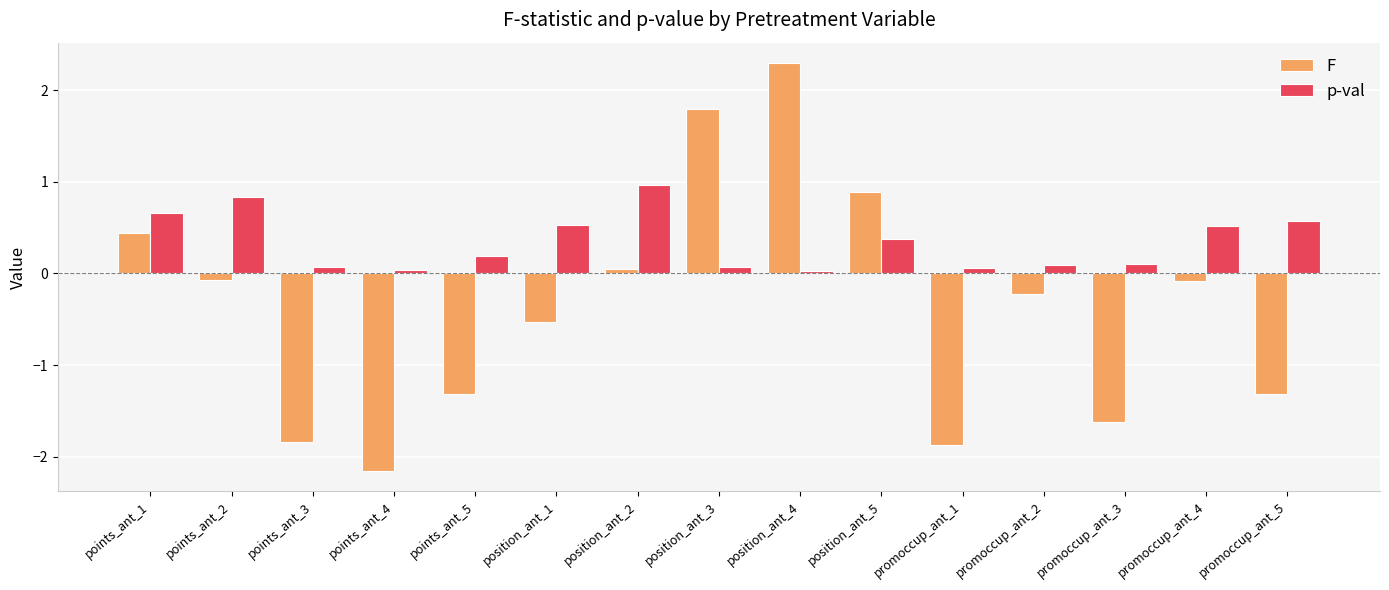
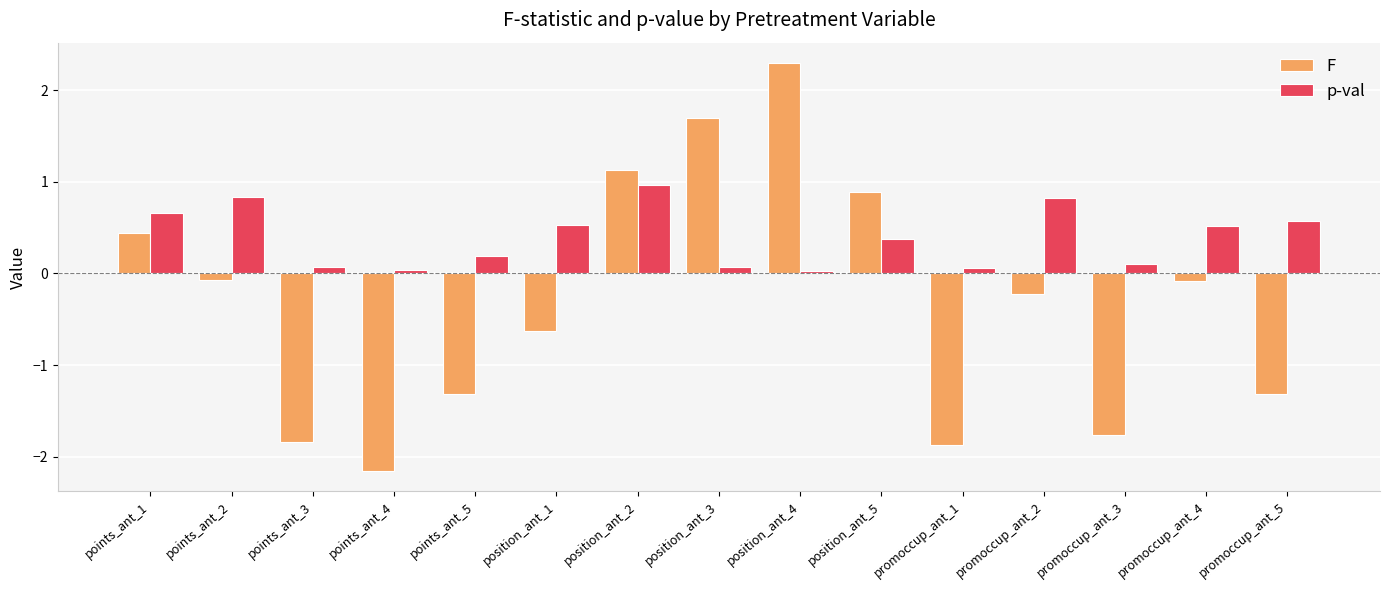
  {
    "F": {
      "points_ant_1": 0.4,
      "points_ant_2": -0.1,
      "points_ant_3": -1.8,
      "points_ant_4": -2.2,
      "points_ant_5": -1.3,
-     "position_ant_1": -0.5,
-     "position_ant_2": 0.0,
-     "position_ant_3": 1.8,
+     "position_ant_1": -0.6,
+     "position_ant_2": 1.1,
+     "position_ant_3": 1.7,
      "position_ant_4": 2.3,
      "position_ant_5": 0.9,
      "promoccup_ant_1": -1.9,
      "promoccup_ant_2": -0.2,
-     "promoccup_ant_3": -1.6,
+     "promoccup_ant_3": -1.8,
      "promoccup_ant_4": -0.1,
      "promoccup_ant_5": -1.3
    },
    "p-val": {
      "points_ant_1": 0.7,
      "points_ant_2": 0.8,
      "points_ant_3": 0.1,
      "points_ant_4": 0.0,
      "points_ant_5": 0.2,
      "position_ant_1": 0.5,
      "position_ant_2": 1.0,
      "position_ant_3": 0.1,
      "position_ant_5": 0.4,
      "promoccup_ant_1": 0.1,
-     "promoccup_ant_2": 0.1,
+     "promoccup_ant_2": 0.8,
      "promoccup_ant_3": 0.1,
      "promoccup_ant_4": 0.5,
      "promoccup_ant_5": 0.6
    }
  }
